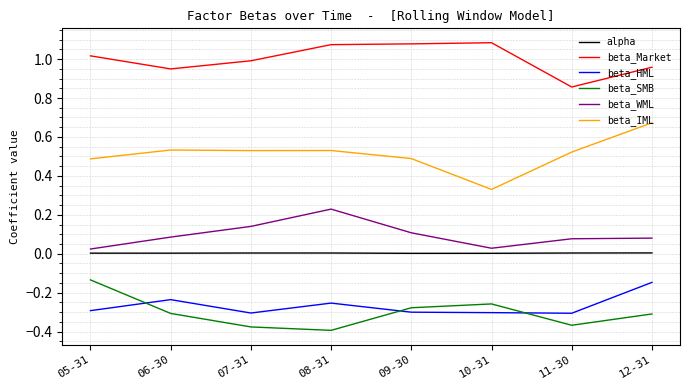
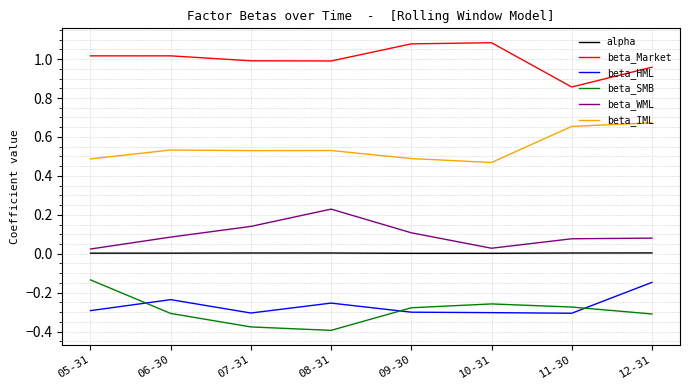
  {
    "alpha": {
      "05-31": 0.00,
      "06-30": 0.00,
      "07-31": 0.00,
      "08-31": 0.00,
      "09-30": 0.00,
      "10-31": 0.00,
      "11-30": 0.00,
      "12-31": 0.00
    },
    "beta_Market": {
      "05-31": 1.02,
-     "06-30": 0.95,
+     "06-30": 1.02,
      "07-31": 0.99,
-     "08-31": 1.07,
+     "08-31": 0.99,
      "09-30": 1.08,
      "10-31": 1.08,
      "11-30": 0.86,
      "12-31": 0.96
    },
    "beta_HML": {
      "05-31": -0.29,
      "06-30": -0.24,
      "07-31": -0.30,
      "08-31": -0.25,
      "09-30": -0.30,
      "10-31": -0.30,
      "11-30": -0.31,
      "12-31": -0.15
    },
    "beta_SMB": {
      "05-31": -0.13,
      "06-30": -0.31,
      "07-31": -0.38,
      "08-31": -0.39,
      "09-30": -0.28,
      "10-31": -0.26,
-     "11-30": -0.37,
+     "11-30": -0.27,
      "12-31": -0.31
    },
    "beta_WML": {
      "05-31": 0.02,
      "06-30": 0.09,
      "07-31": 0.14,
      "08-31": 0.23,
      "09-30": 0.11,
      "10-31": 0.03,
      "11-30": 0.08,
      "12-31": 0.08
    },
    "beta_IML": {
      "05-31": 0.49,
      "06-30": 0.53,
      "07-31": 0.53,
      "08-31": 0.53,
      "09-30": 0.49,
-     "10-31": 0.33,
-     "11-30": 0.52,
+     "10-31": 0.47,
+     "11-30": 0.65,
      "12-31": 0.67
    }
  }
